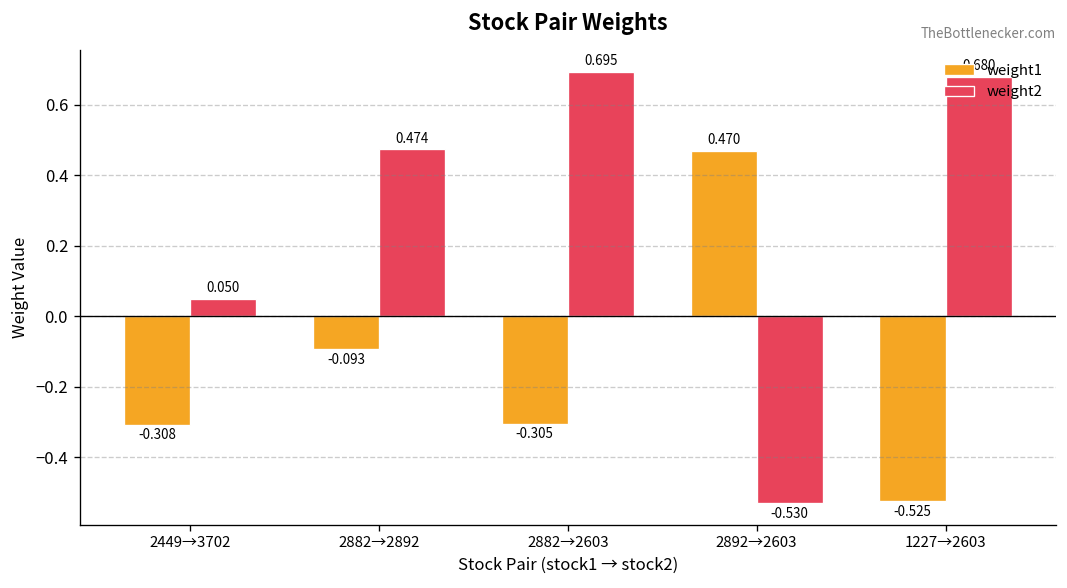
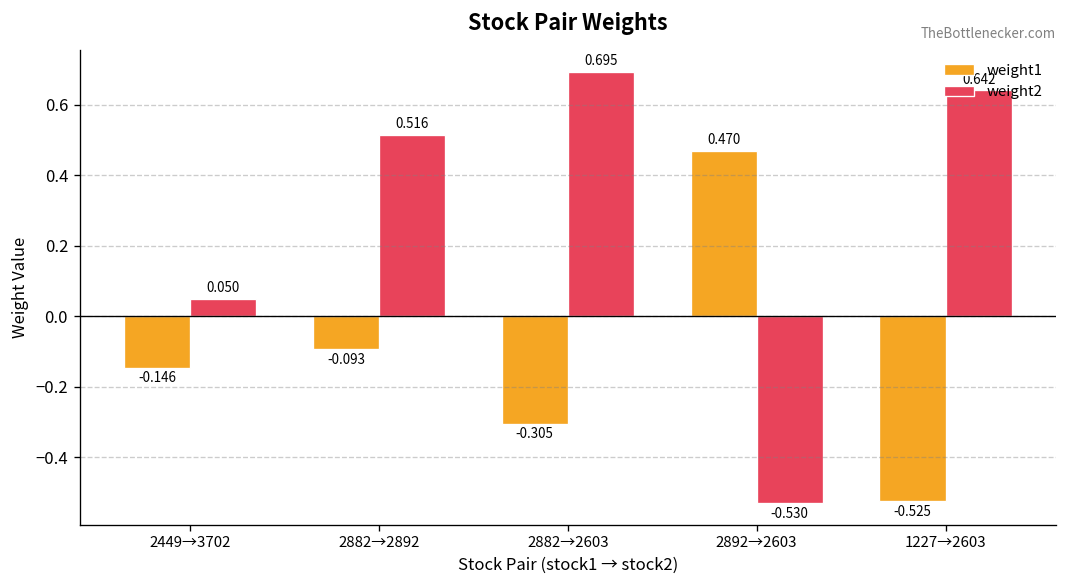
  {
    "weight1": {
-     "2449→3702": -0.308,
+     "2449→3702": -0.146,
      "2882→2892": -0.093,
      "2882→2603": -0.305,
      "2892→2603": 0.470,
      "1227→2603": -0.525
    },
    "weight2": {
      "2449→3702": 0.050,
-     "2882→2892": 0.474,
+     "2882→2892": 0.516,
      "2882→2603": 0.695,
      "2892→2603": -0.530,
-     "1227→2603": 0.680
+     "1227→2603": 0.642
    }
  }
